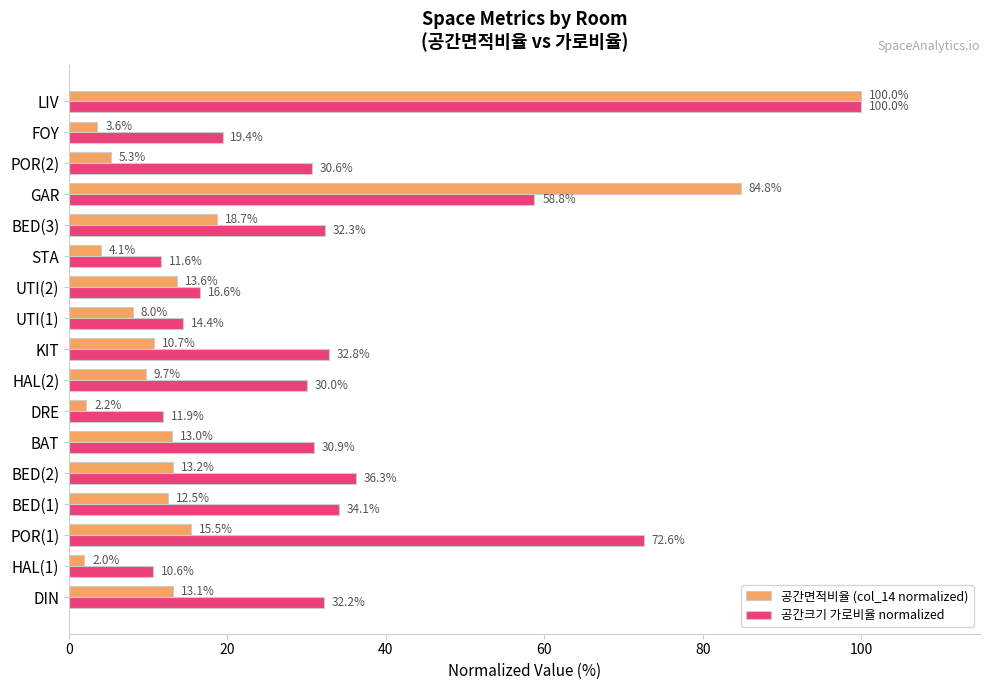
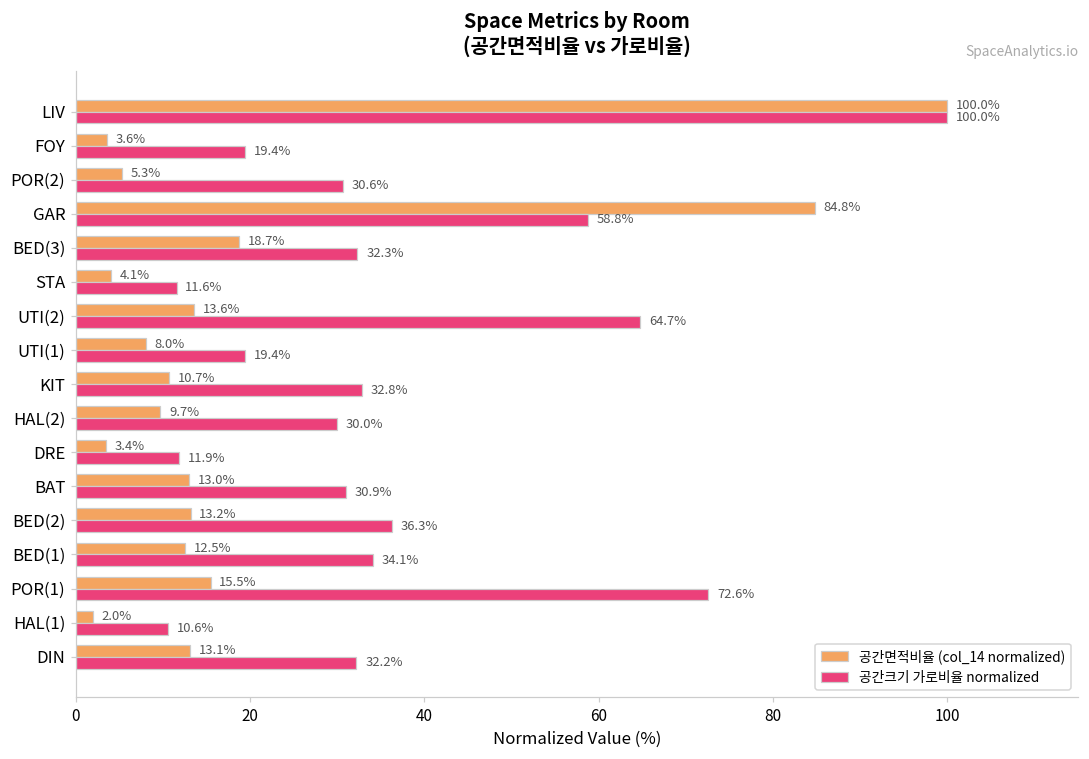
  {
    "공간면적비율 (col_14 normalized)": {
      "FOY": "3.6%",
      "POR(2)": "5.3%",
      "GAR": "84.8%",
      "BED(3)": "18.7%",
      "STA": "4.1%",
      "UTI(2)": "13.6%",
      "UTI(1)": "8.0%",
      "KIT": "10.7%",
      "HAL(2)": "9.7%",
-     "DRE": "2.2%",
+     "DRE": "3.4%",
      "BAT": "13.0%",
      "BED(2)": "13.2%",
      "BED(1)": "12.5%",
      "POR(1)": "15.5%",
      "HAL(1)": "2.0%",
      "DIN": "13.1%"
    },
    "공간크기 가로비율 normalized": {
      "FOY": "19.4%",
      "POR(2)": "30.6%",
      "GAR": "58.8%",
      "BED(3)": "32.3%",
      "STA": "11.6%",
-     "UTI(2)": "16.6%",
-     "UTI(1)": "14.4%",
+     "UTI(2)": "64.7%",
+     "UTI(1)": "19.4%",
      "KIT": "32.8%",
      "HAL(2)": "30.0%",
      "DRE": "11.9%",
      "BAT": "30.9%",
      "BED(2)": "36.3%",
      "BED(1)": "34.1%",
      "POR(1)": "72.6%",
      "HAL(1)": "10.6%",
      "DIN": "32.2%"
    }
  }
